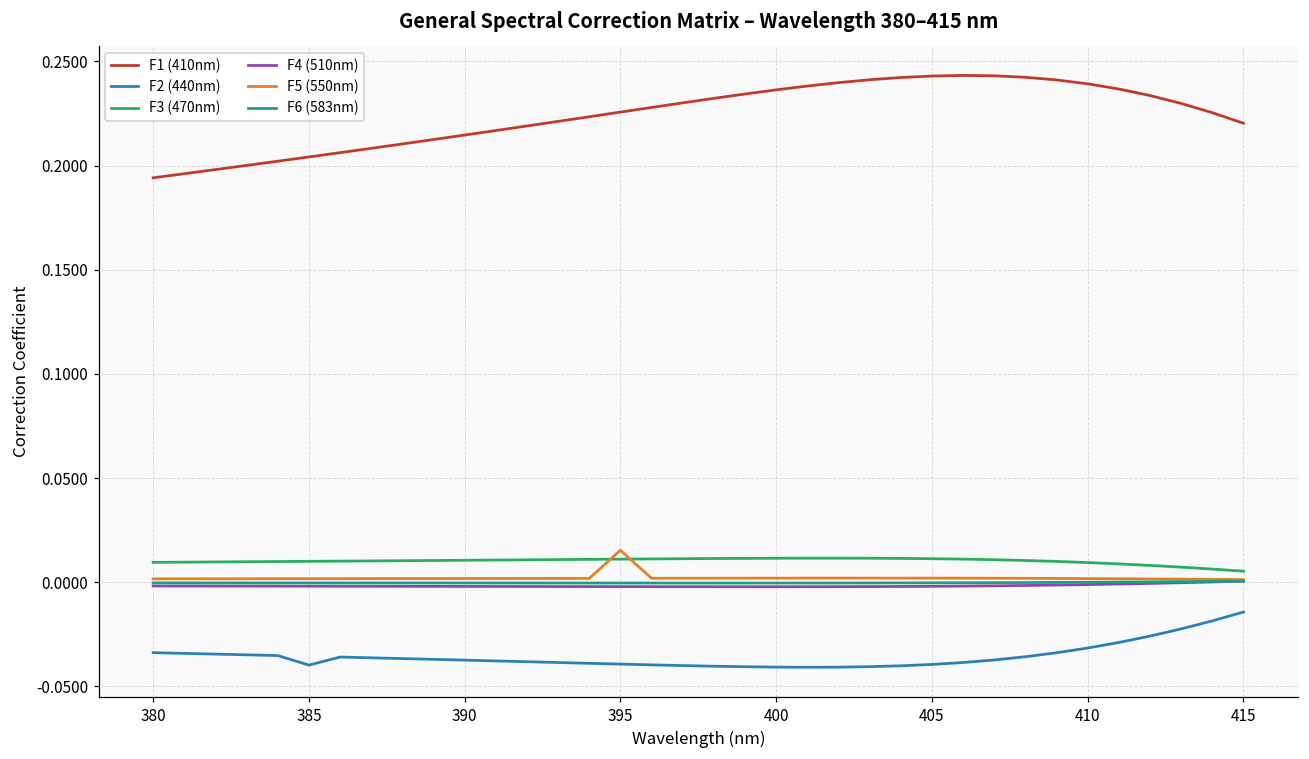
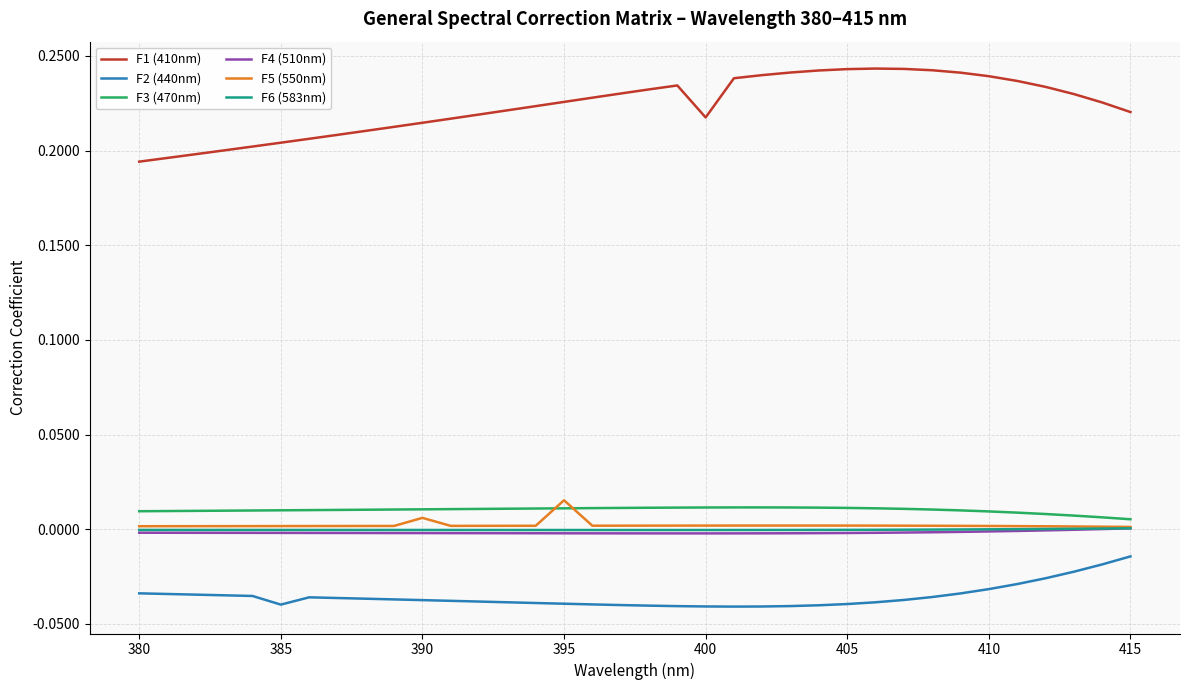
  {
    "F1 (410nm)": {
      "380": 0.194,
      "385": 0.204,
      "390": 0.215,
      "395": 0.226,
-     "400": 0.236,
+     "400": 0.217,
      "405": 0.243,
      "410": 0.239,
      "415": 0.220
    },
    "F2 (440nm)": {
      "380": -0.034,
      "385": -0.040,
      "390": -0.037,
      "395": -0.039,
      "400": -0.041,
      "405": -0.040,
      "410": -0.032,
      "415": -0.014
    },
    "F4 (510nm)": {
      "380": -0.002,
      "385": -0.002,
      "390": -0.002,
      "395": -0.002,
      "400": -0.002,
      "405": -0.002
    },
    "F5 (550nm)": {
      "380": 0.002,
      "385": 0.002,
-     "390": 0.002,
+     "390": 0.006,
      "395": 0.015,
      "400": 0.002,
      "405": 0.002,
      "410": 0.002
    }
  }
